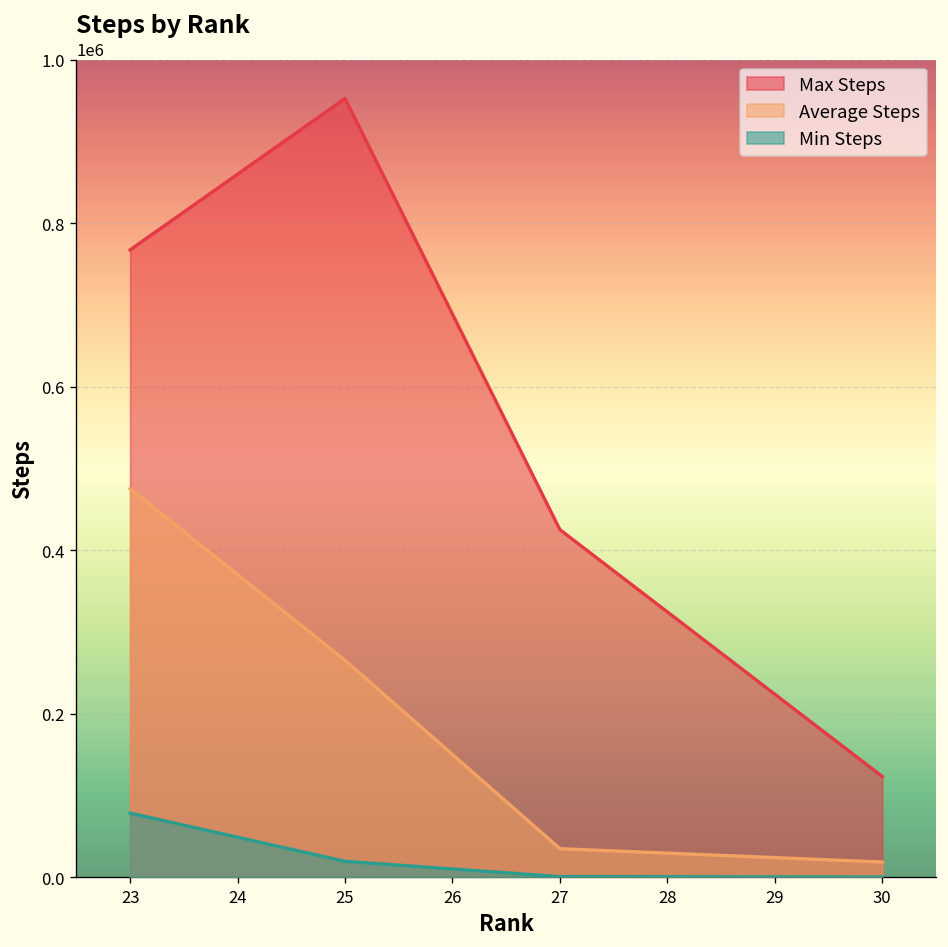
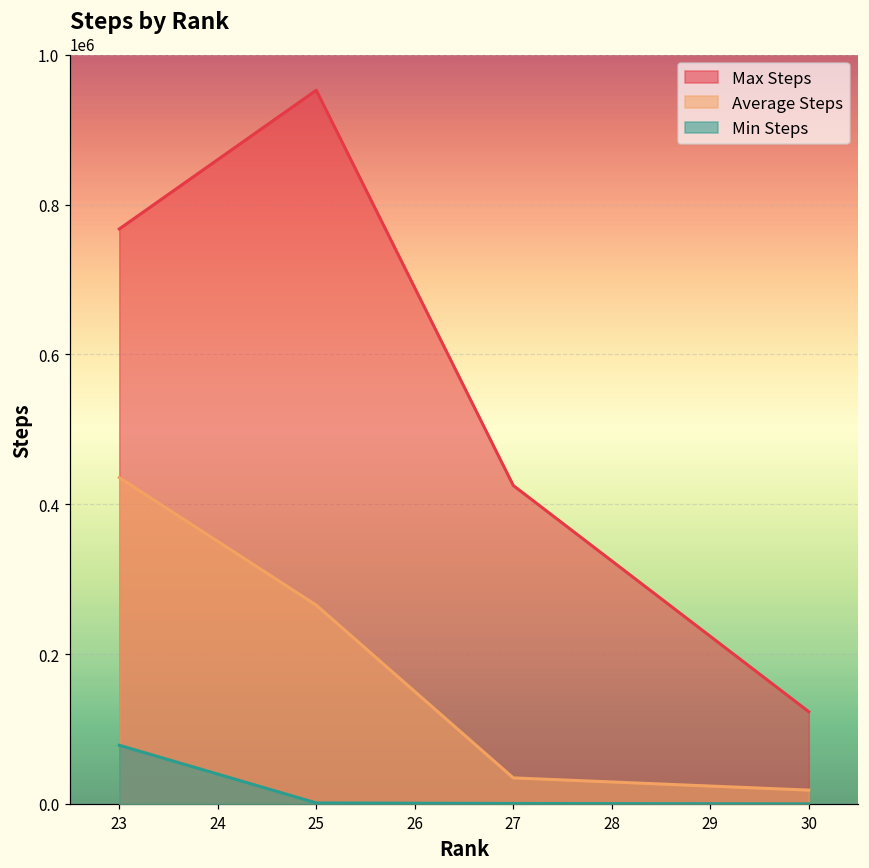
  {
    "Max Steps": {
      "23": 770000,
      "25": 950000,
      "27": 430000,
      "30": 120000
    },
    "Average Steps": {
-     "23": 480000,
+     "23": 440000,
      "25": 270000,
      "27": 30000,
      "30": 20000
    },
    "Min Steps": {
      "23": 80000,
-     "25": 20000,
+     "25": 0,
      "27": 0,
      "30": 0
    }
  }
